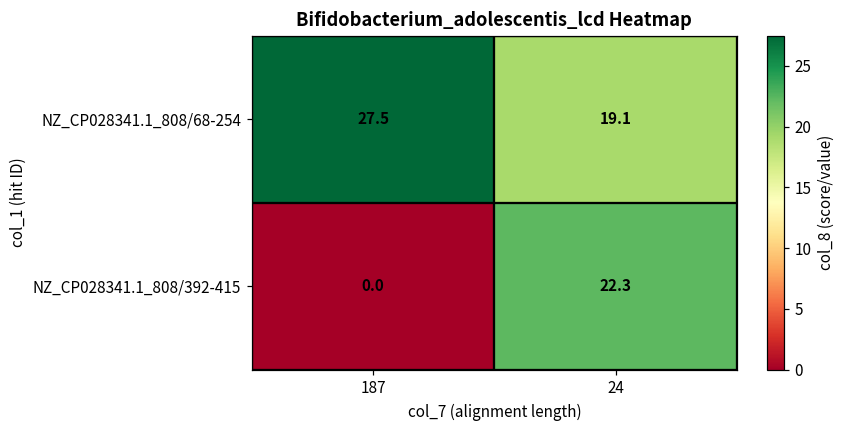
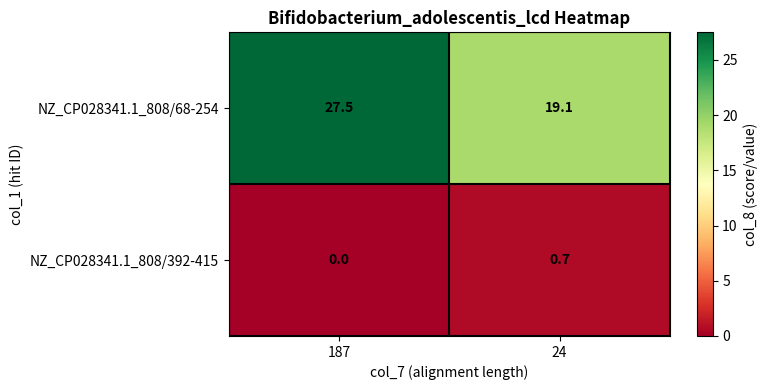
  {
    "NZ_CP028341.1_808/68-254": {
      "187": 27.5,
      "24": 19.1
    },
    "NZ_CP028341.1_808/392-415": {
      "187": 0.0,
-     "24": 22.3
+     "24": 0.7
    }
  }
